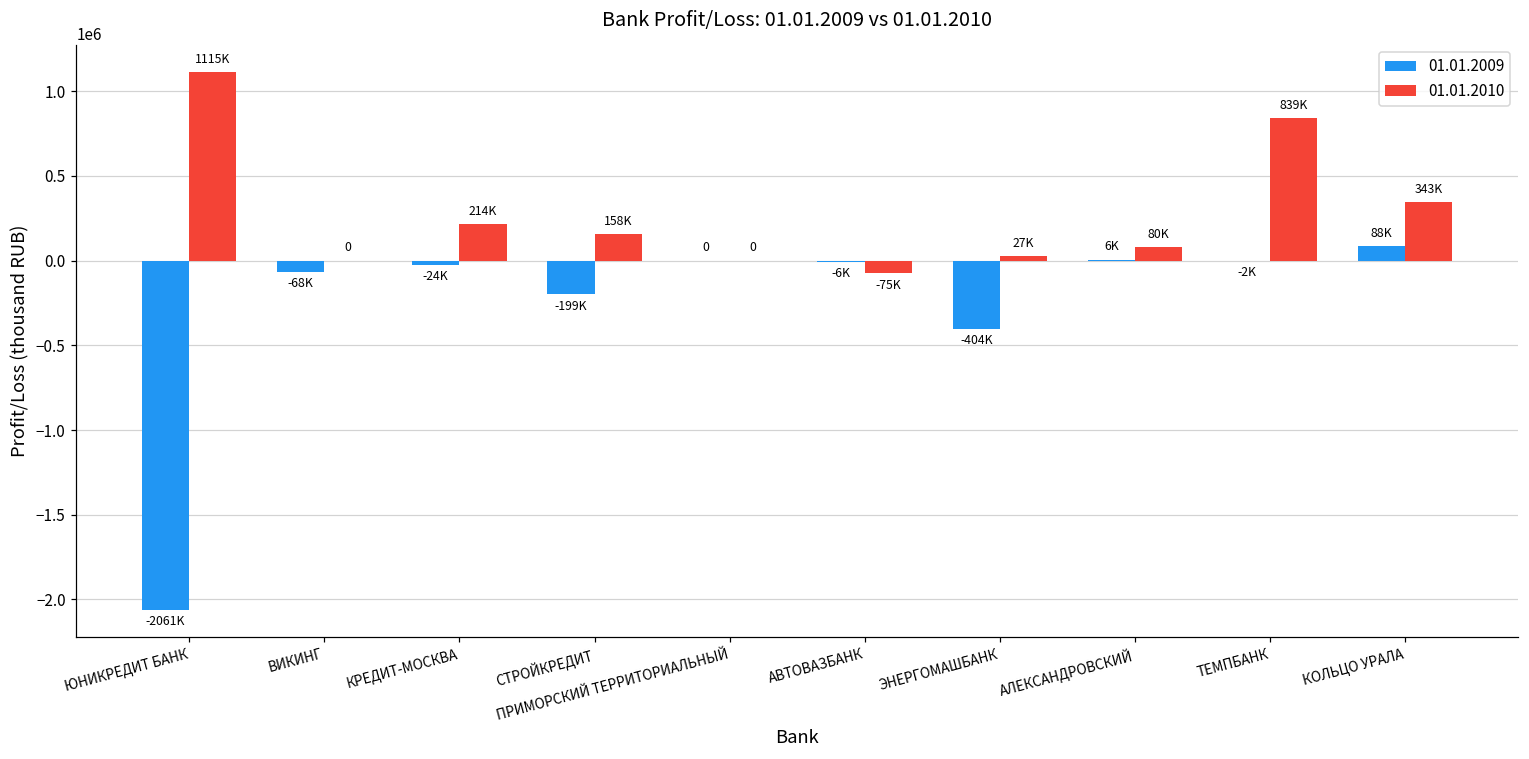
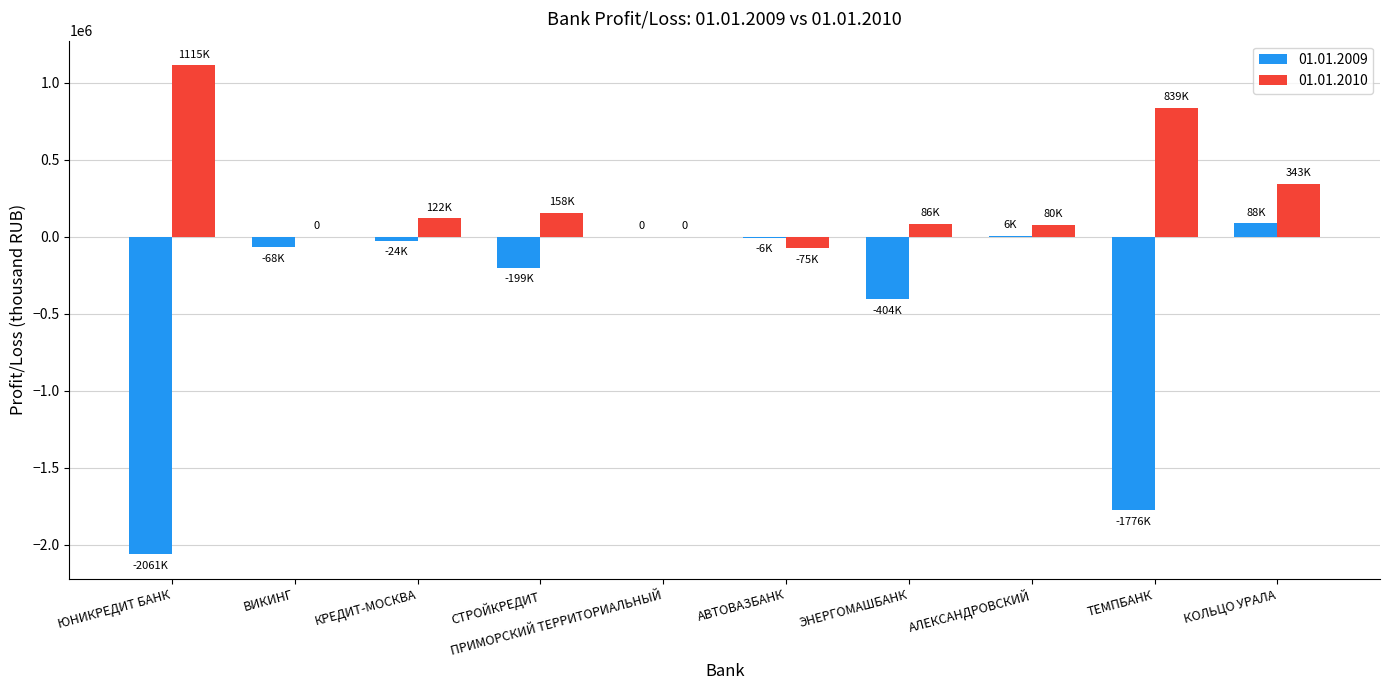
  {
    "01.01.2009": {
      "ЮНИКРЕДИТ БАНК": "-2061K",
      "ВИКИНГ": "-68K",
      "КРЕДИТ-МОСКВА": "-24K",
      "СТРОЙКРЕДИТ": "-199K",
      "ПРИМОРСКИЙ ТЕРРИТОРИАЛЬНЫЙ": "0",
      "АВТОВАЗБАНК": "-6K",
      "ЭНЕРГОМАШБАНК": "-404K",
      "АЛЕКСАНДРОВСКИЙ": "6K",
-     "ТЕМПБАНК": "-2K",
+     "ТЕМПБАНК": "-1776K",
      "КОЛЬЦО УРАЛА": "88K"
    },
    "01.01.2010": {
      "ЮНИКРЕДИТ БАНК": "1115K",
      "ВИКИНГ": "0",
-     "КРЕДИТ-МОСКВА": "214K",
+     "КРЕДИТ-МОСКВА": "122K",
      "СТРОЙКРЕДИТ": "158K",
      "ПРИМОРСКИЙ ТЕРРИТОРИАЛЬНЫЙ": "0",
      "АВТОВАЗБАНК": "-75K",
-     "ЭНЕРГОМАШБАНК": "27K",
+     "ЭНЕРГОМАШБАНК": "86K",
      "АЛЕКСАНДРОВСКИЙ": "80K",
      "ТЕМПБАНК": "839K",
      "КОЛЬЦО УРАЛА": "343K"
    }
  }
